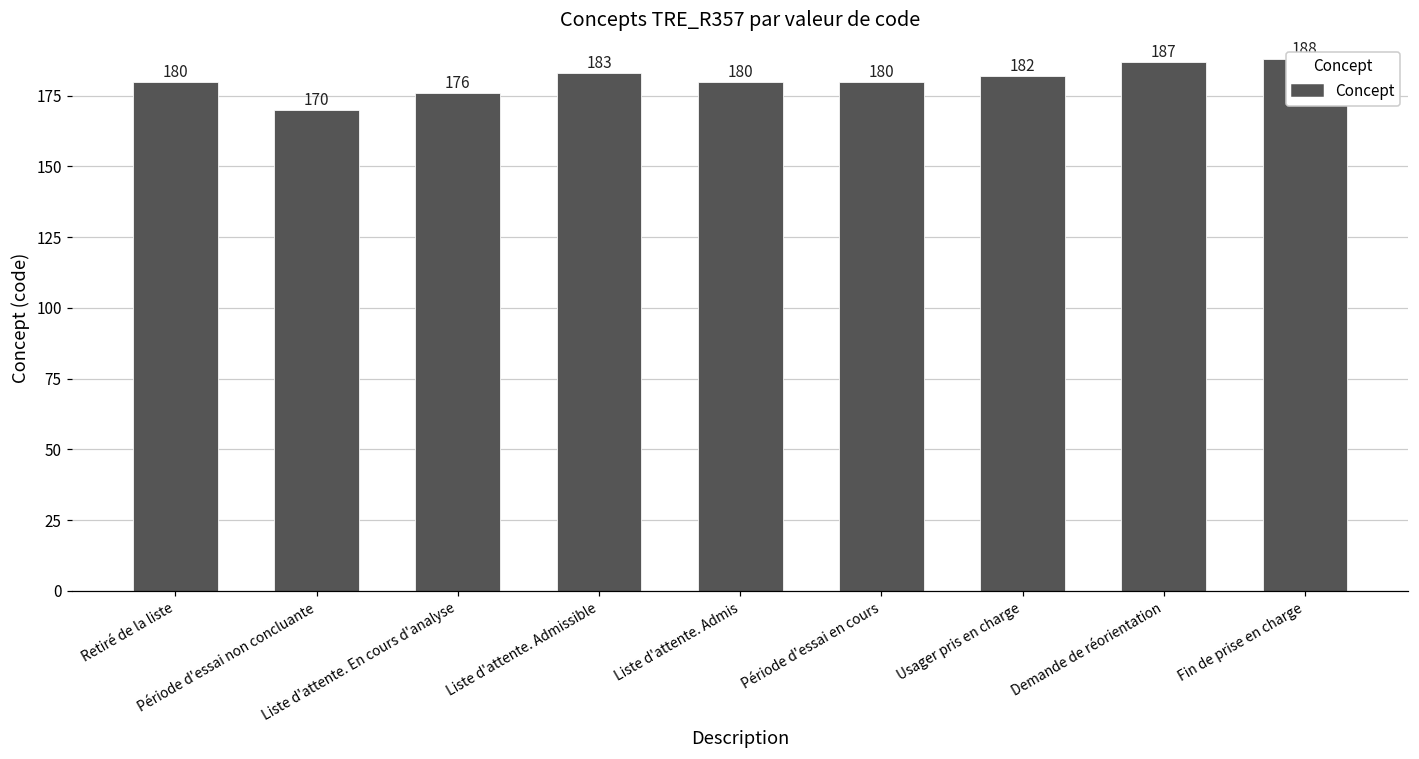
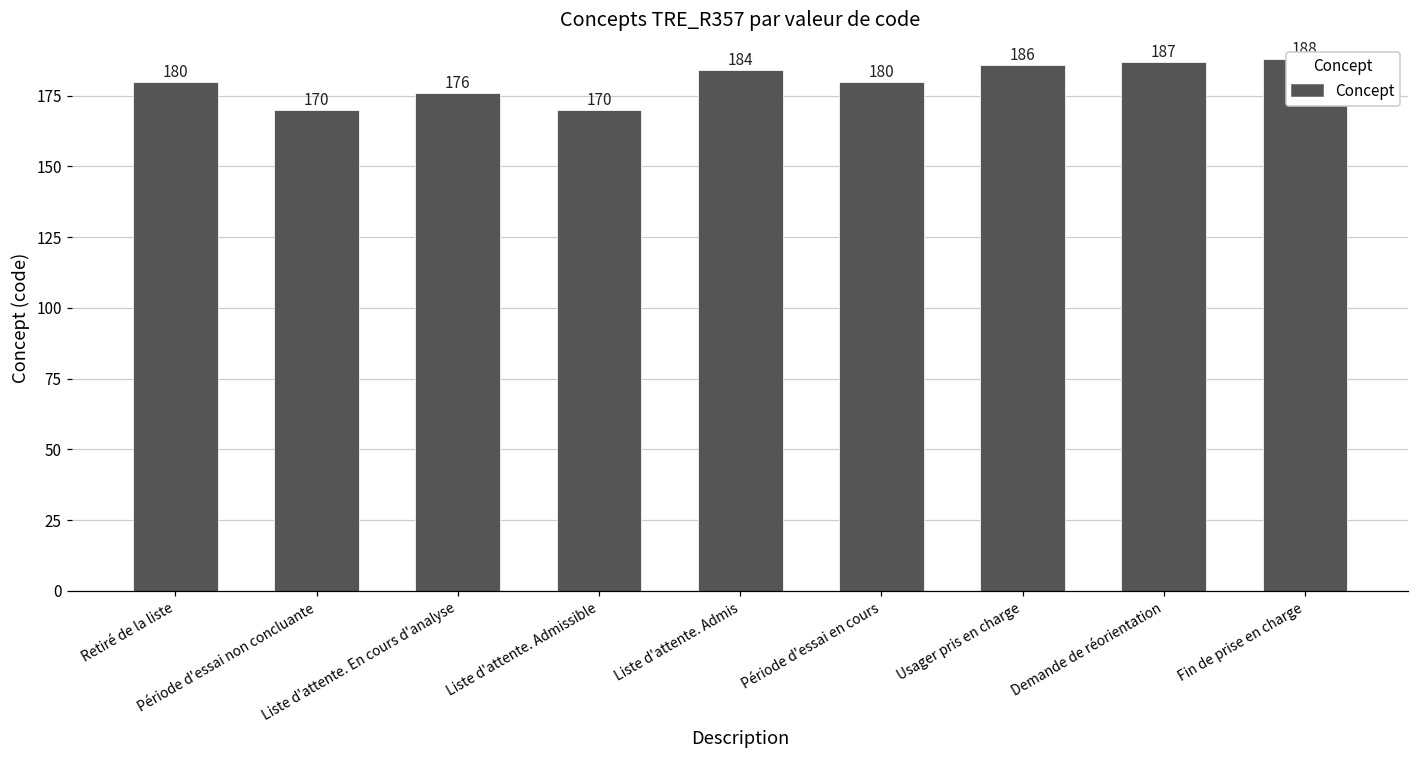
  {
    "Retiré de la liste": 180,
    "Période d'essai non concluante": 170,
    "Liste d'attente. En cours d'analyse": 176,
-   "Liste d'attente. Admissible": 183,
-   "Liste d'attente. Admis": 180,
+   "Liste d'attente. Admissible": 170,
+   "Liste d'attente. Admis": 184,
    "Période d'essai en cours": 180,
-   "Usager pris en charge": 182,
+   "Usager pris en charge": 186,
    "Demande de réorientation": 187
  }
